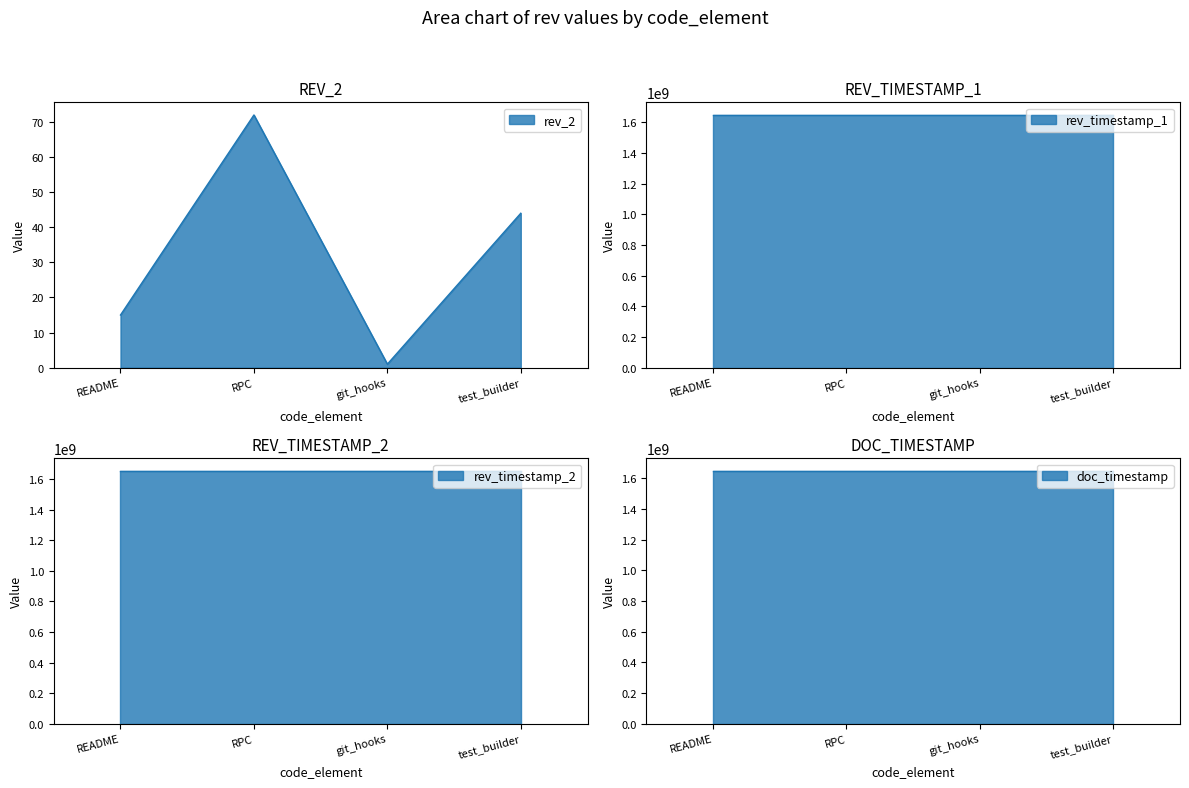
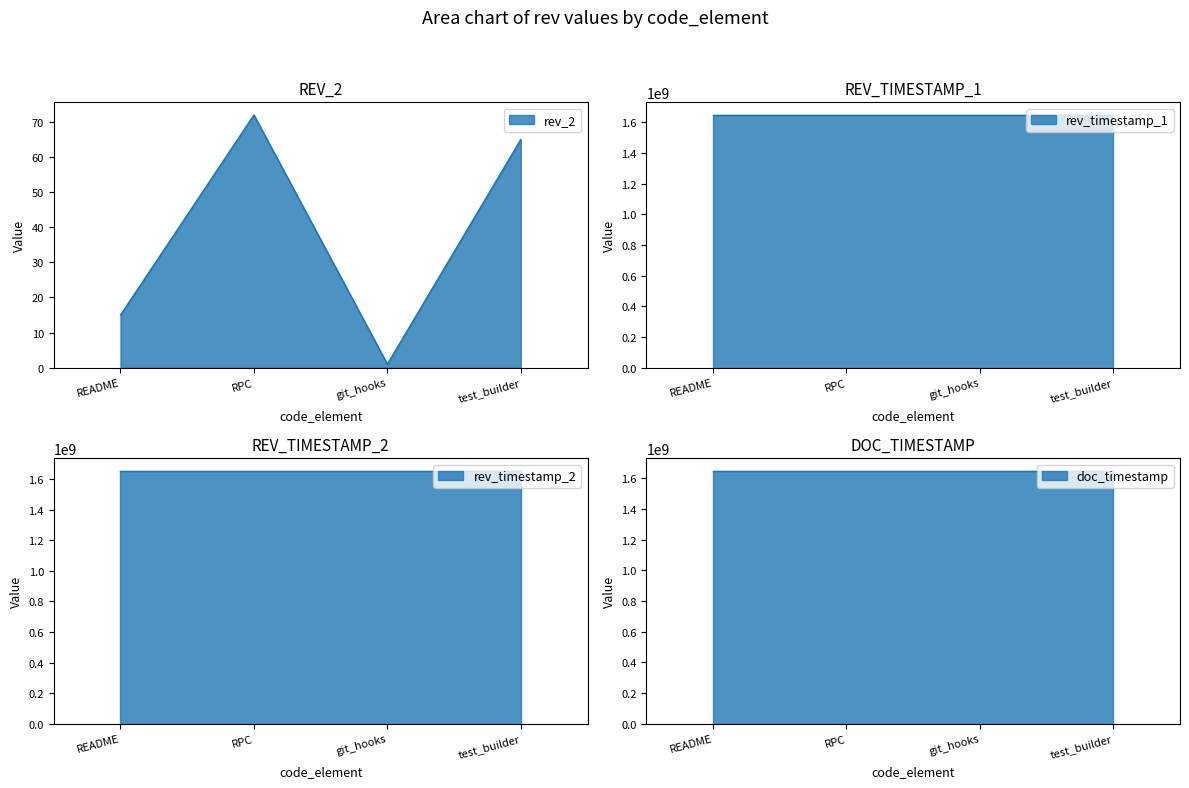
  {
    "REV_2": {
      "README": 15,
      "RPC": 72,
      "git_hooks": 1,
-     "test_builder": 44
+     "test_builder": 65
    },
    "REV_TIMESTAMP_1": {
      "README": 1650000000,
      "RPC": 1650000000,
      "git_hooks": 1650000000
    },
    "REV_TIMESTAMP_2": {
      "README": 1650000000,
      "RPC": 1650000000,
      "git_hooks": 1650000000
    },
    "DOC_TIMESTAMP": {
      "README": 1650000000,
      "RPC": 1650000000,
      "git_hooks": 1650000000
    }
  }
